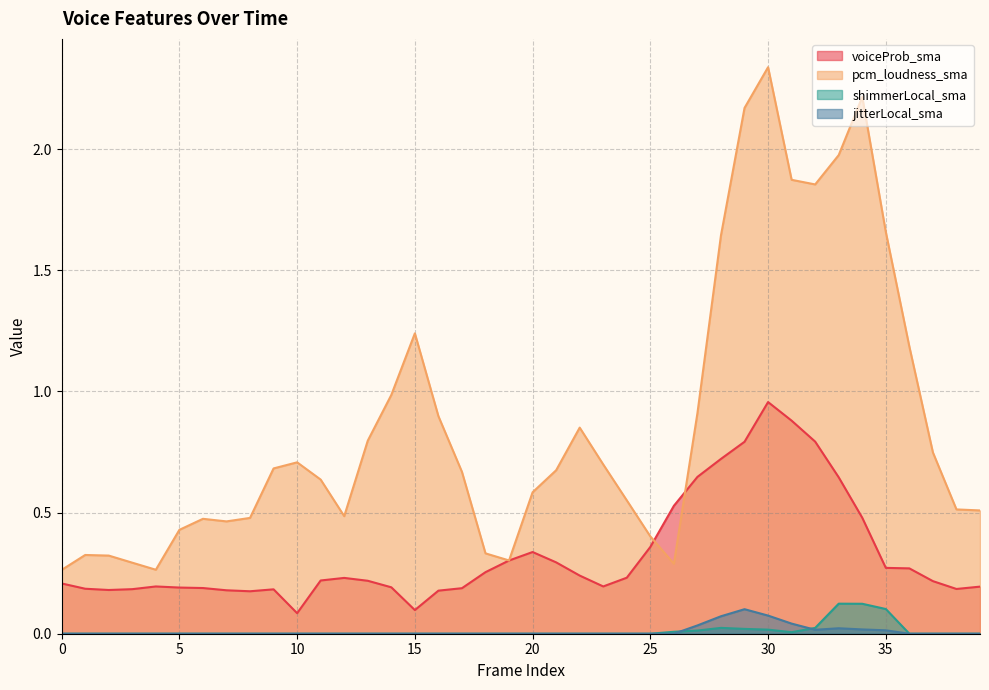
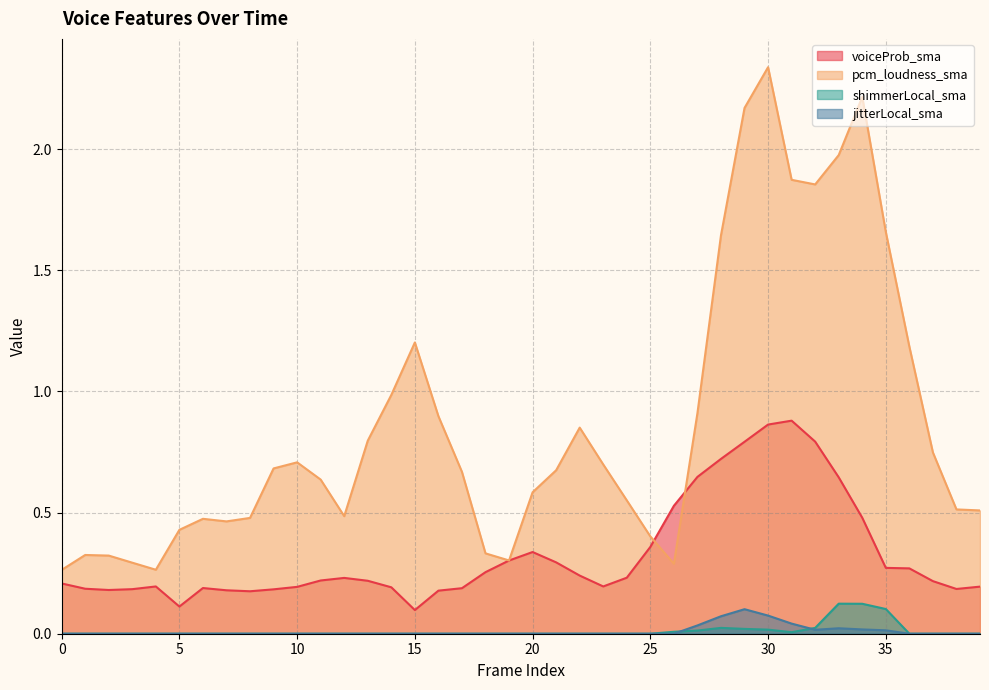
  {
    "voiceProb_sma": {
      "0": 0.21,
-     "5": 0.19,
-     "10": 0.08,
+     "5": 0.11,
+     "10": 0.19,
      "15": 0.10,
      "20": 0.34,
      "25": 0.36,
-     "30": 0.96,
+     "30": 0.86,
      "35": 0.27
    },
    "pcm_loudness_sma": {
      "0": 0.26,
      "5": 0.43,
      "10": 0.71,
-     "15": 1.24,
+     "15": 1.20,
      "20": 0.58,
      "25": 0.40,
      "30": 2.34,
      "35": 1.66
    }
  }
